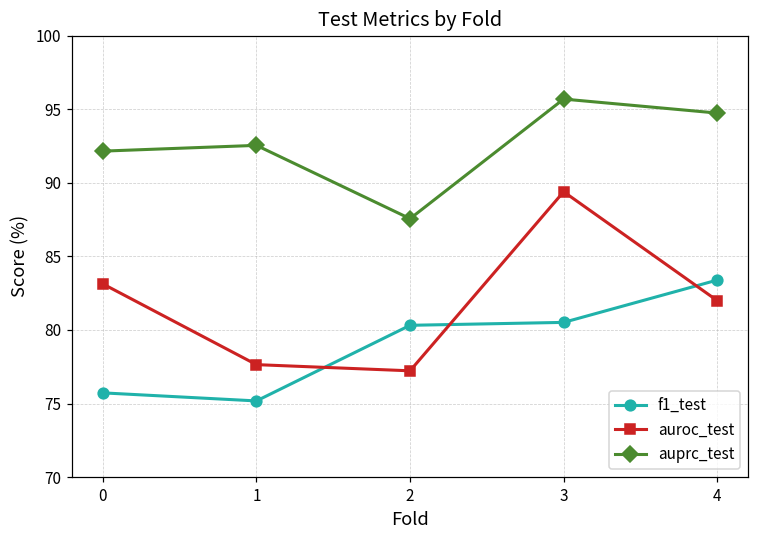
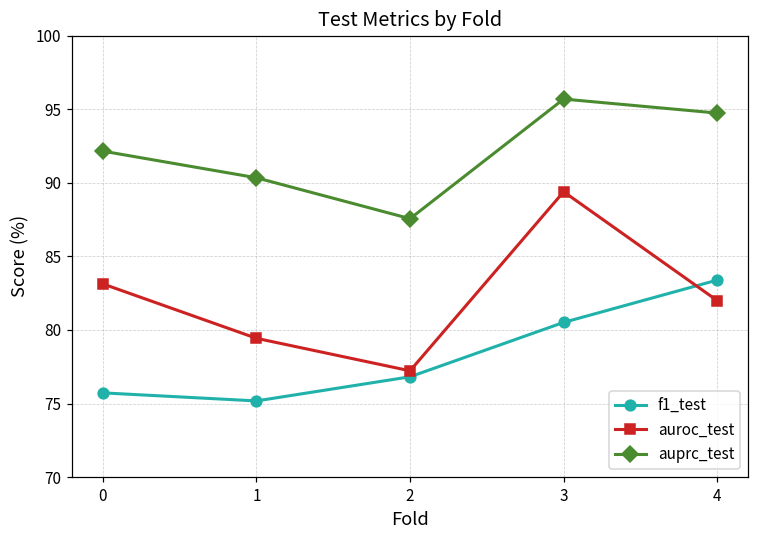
  {
    "f1_test": {
      "0": 75.7,
      "1": 75.2,
-     "2": 80.3,
+     "2": 76.8,
      "3": 80.5,
      "4": 83.4
    },
    "auroc_test": {
      "0": 83.1,
-     "1": 77.6,
+     "1": 79.4,
      "2": 77.2,
      "3": 89.4,
      "4": 82.0
    },
    "auprc_test": {
      "0": 92.1,
-     "1": 92.5,
+     "1": 90.3,
      "2": 87.6,
      "3": 95.7,
      "4": 94.7
    }
  }
